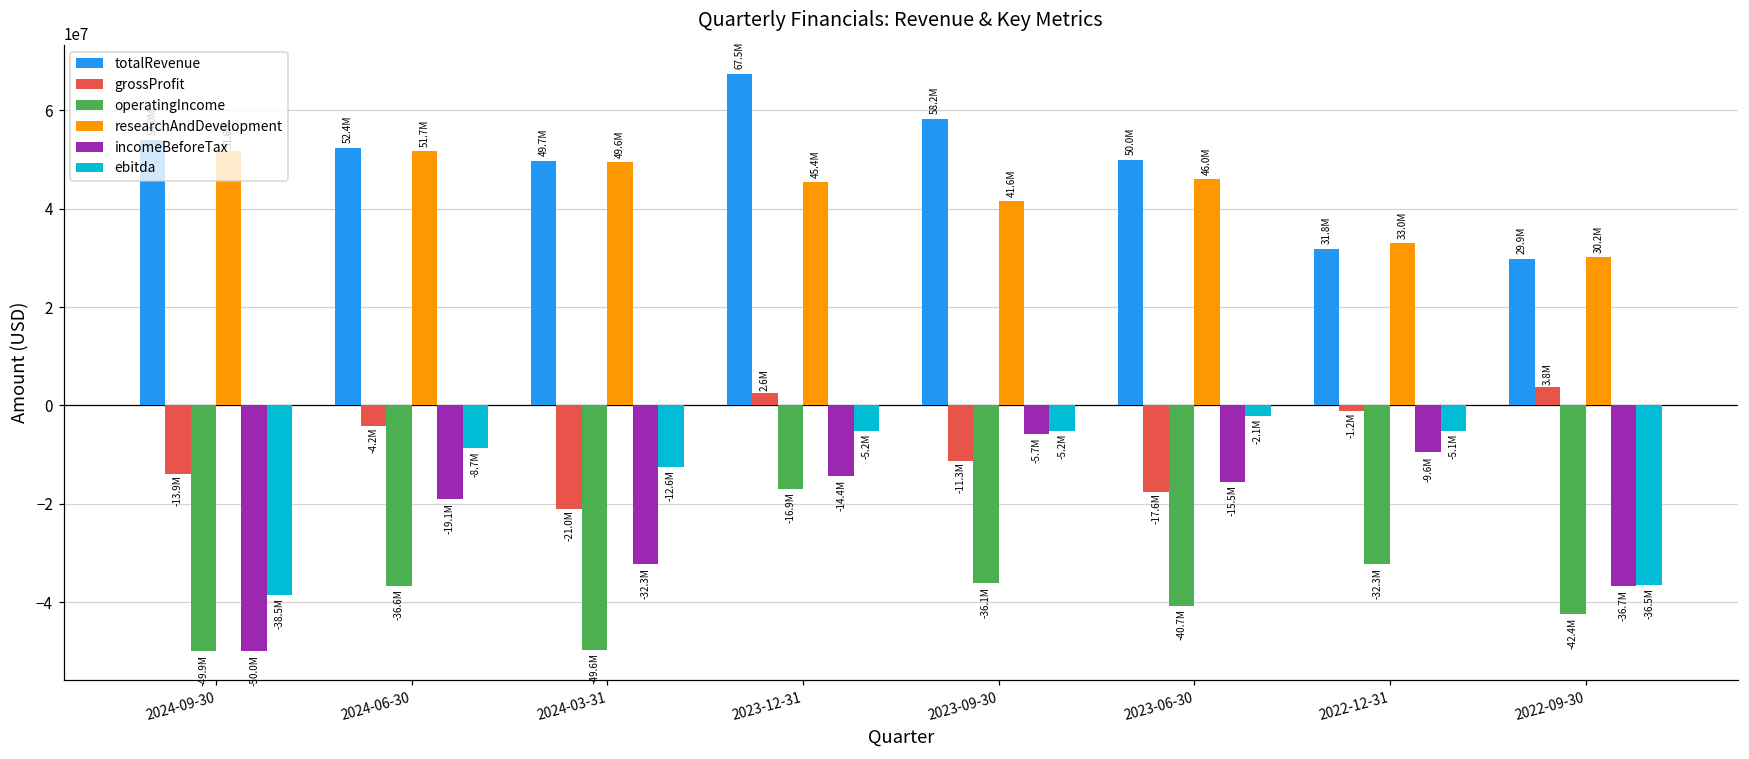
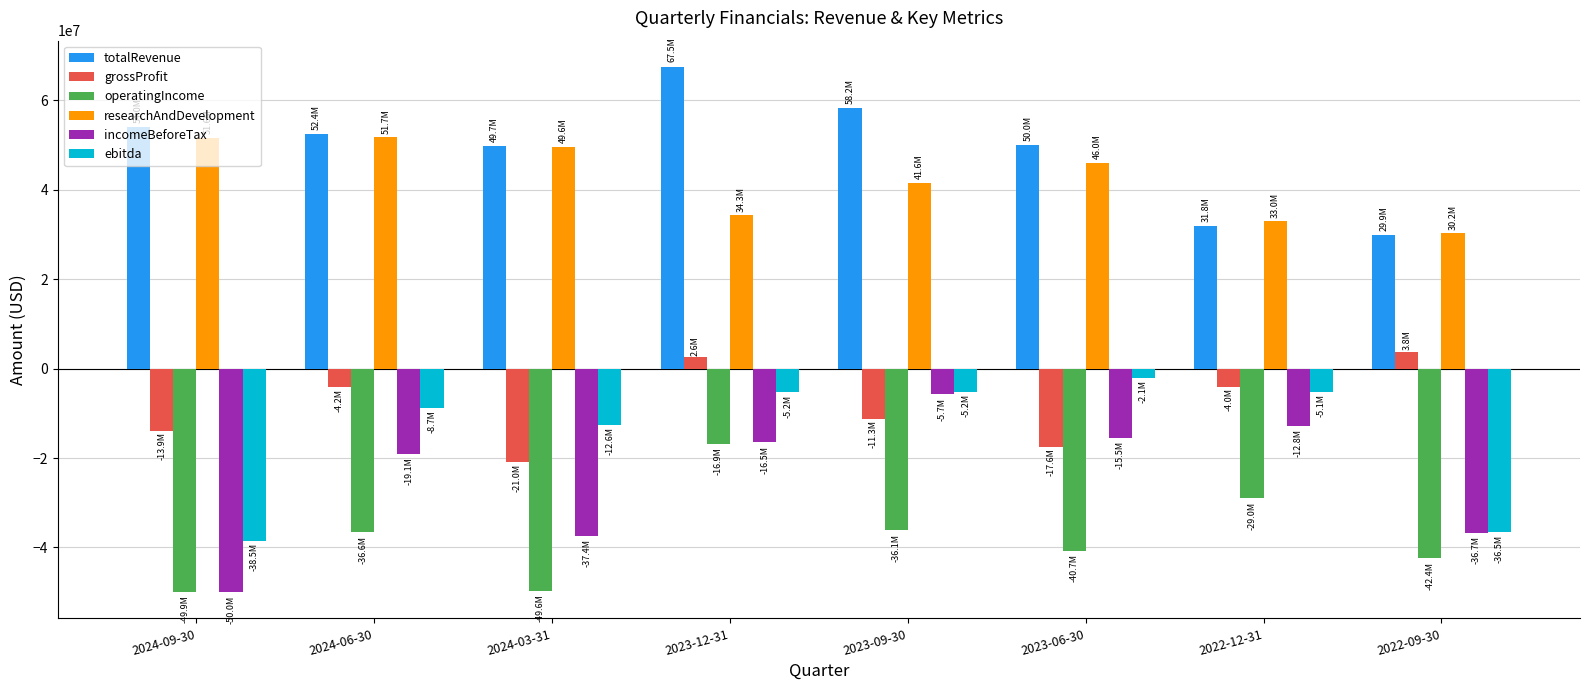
  {
    "grossProfit": {
      "2024-09-30": "-13.9M",
      "2024-06-30": "-4.2M",
      "2024-03-31": "-21.0M",
      "2023-12-31": "2.6M",
      "2023-09-30": "-11.3M",
      "2023-06-30": "-17.6M",
-     "2022-12-31": "-1.2M",
+     "2022-12-31": "-4.0M",
      "2022-09-30": "3.8M"
    },
    "operatingIncome": {
      "2024-09-30": "-49.9M",
      "2024-06-30": "-36.6M",
      "2024-03-31": "-49.6M",
      "2023-12-31": "-16.9M",
      "2023-09-30": "-36.1M",
      "2023-06-30": "-40.7M",
-     "2022-12-31": "-32.3M",
+     "2022-12-31": "-29.0M",
      "2022-09-30": "-42.4M"
    },
    "researchAndDevelopment": {
      "2024-06-30": "51.7M",
      "2024-03-31": "49.6M",
-     "2023-12-31": "45.4M",
+     "2023-12-31": "34.3M",
      "2023-09-30": "41.6M",
      "2023-06-30": "46.0M",
      "2022-12-31": "33.0M",
      "2022-09-30": "30.2M"
    },
    "incomeBeforeTax": {
      "2024-09-30": "-50.0M",
      "2024-06-30": "-19.1M",
-     "2024-03-31": "-32.3M",
-     "2023-12-31": "-14.4M",
+     "2024-03-31": "-37.4M",
+     "2023-12-31": "-16.5M",
      "2023-09-30": "-5.7M",
      "2023-06-30": "-15.5M",
-     "2022-12-31": "-9.6M",
+     "2022-12-31": "-12.8M",
      "2022-09-30": "-36.7M"
    }
  }
